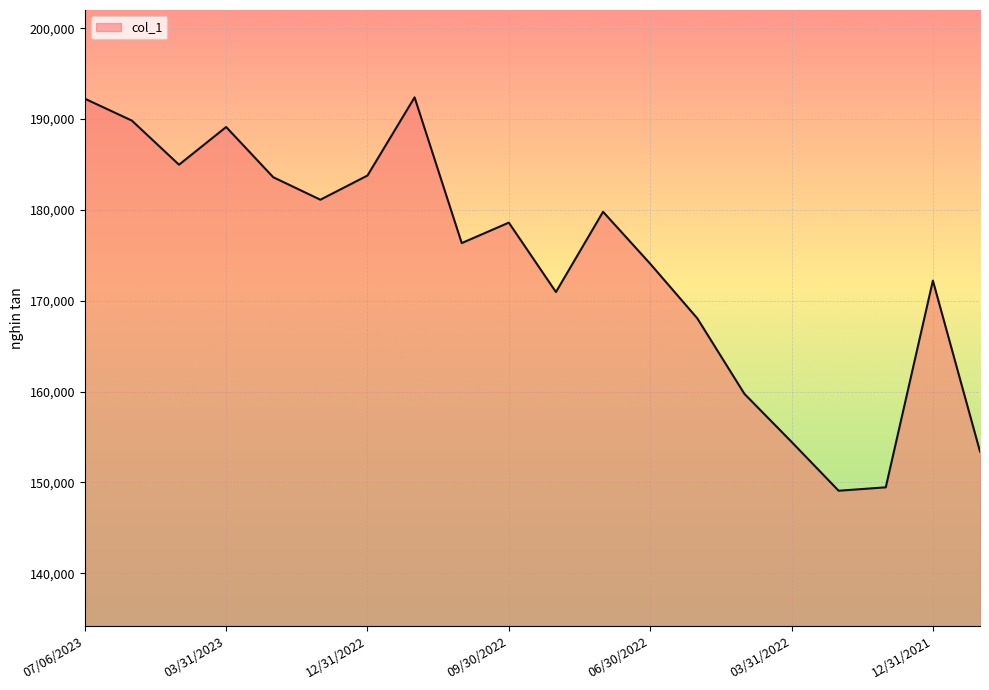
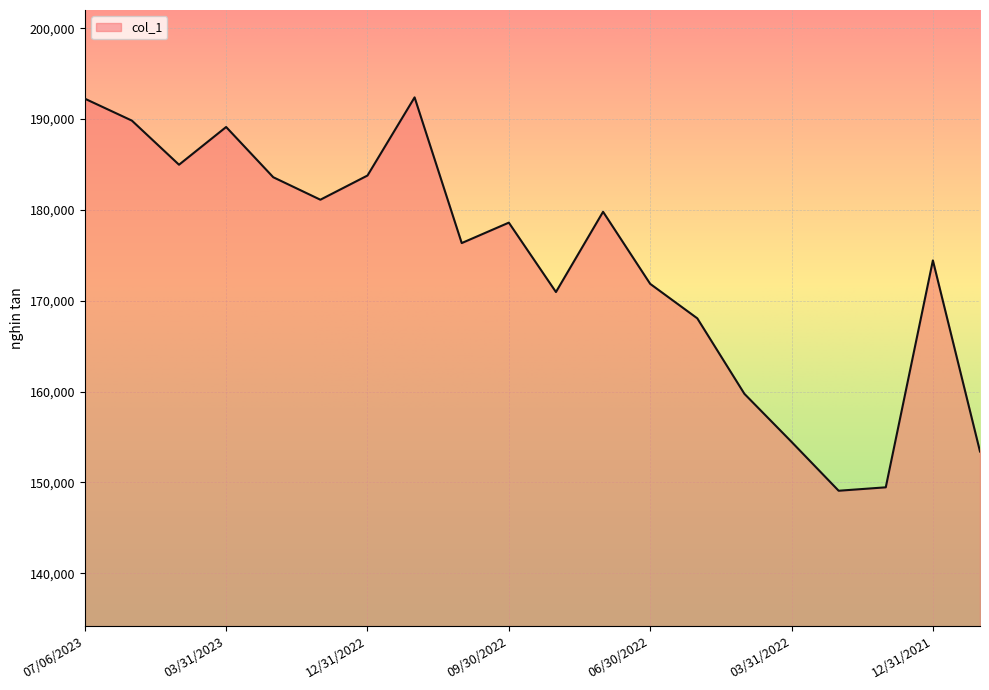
  {
    "07/06/2023": "192,000",
    "03/31/2023": "189,000",
    "12/31/2022": "184,000",
    "09/30/2022": "179,000",
-   "06/30/2022": "174,000",
+   "06/30/2022": "172,000",
    "03/31/2022": "154,000",
-   "12/31/2021": "172,000"
+   "12/31/2021": "174,000"
  }
